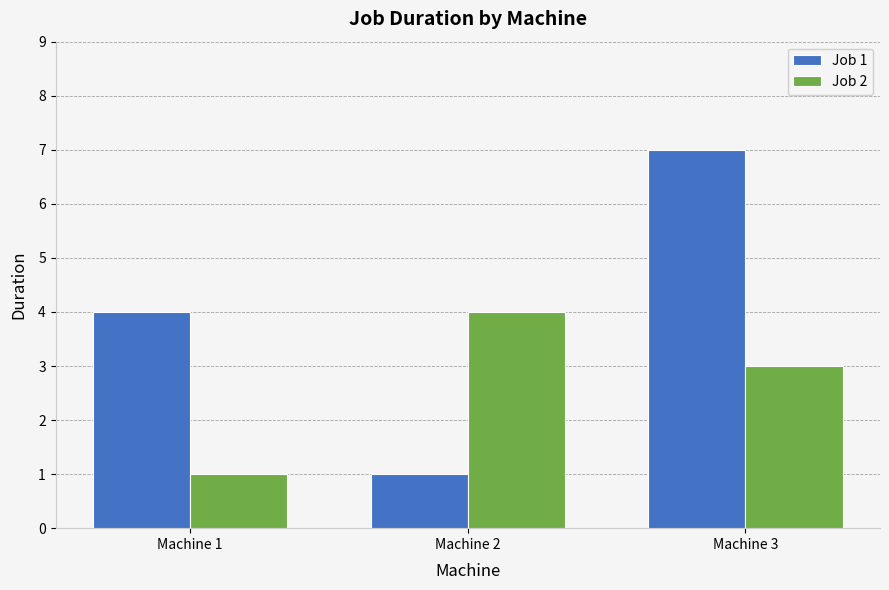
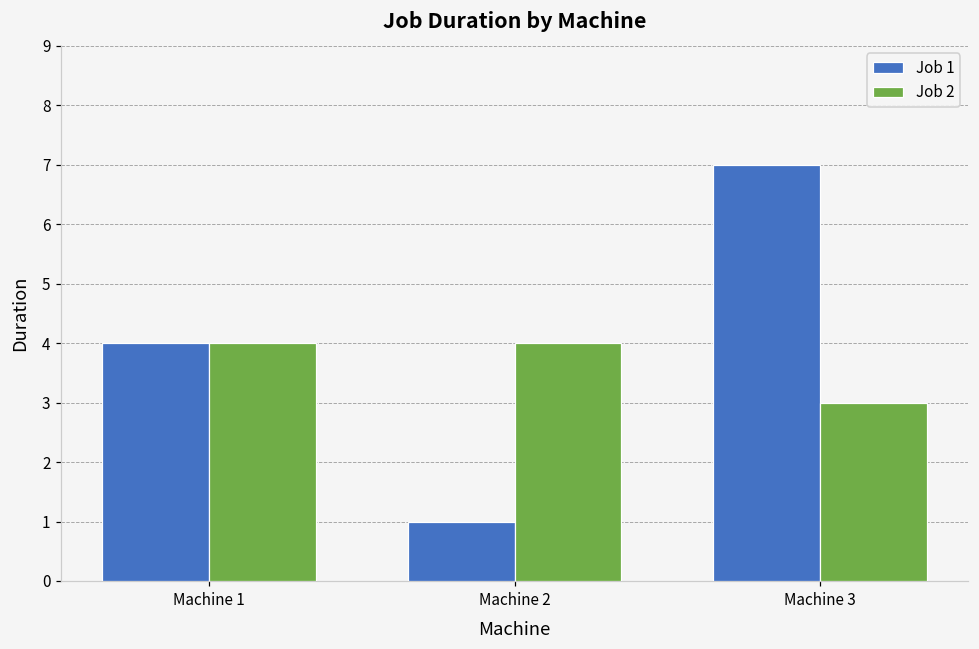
  {
    "Job 1": {
      "Machine 1": 4,
      "Machine 2": 1,
      "Machine 3": 7
    },
    "Job 2": {
-     "Machine 1": 1,
+     "Machine 1": 4,
      "Machine 2": 4,
      "Machine 3": 3
    }
  }
